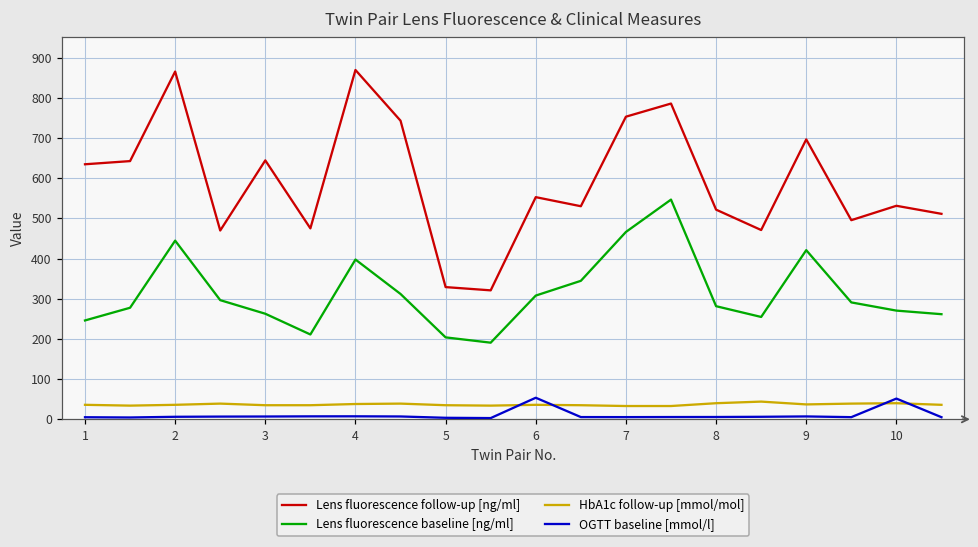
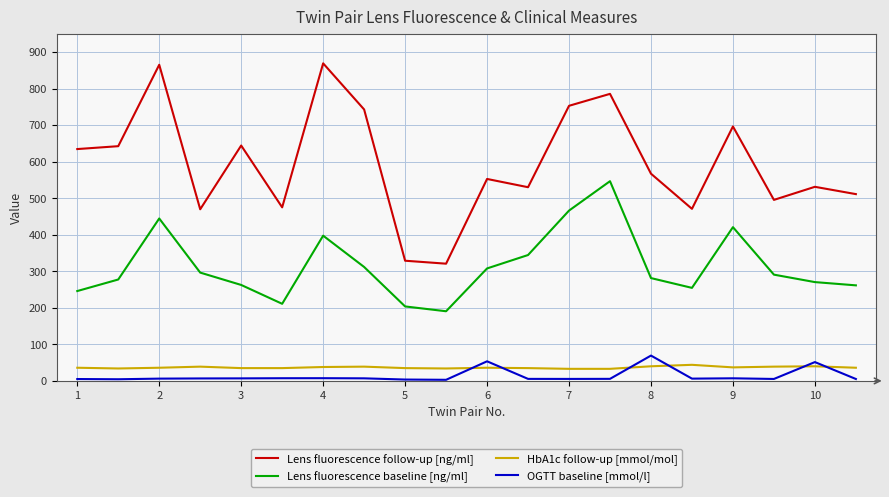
  {
    "Lens fluorescence follow-up [ng/ml]": {
      "2": 870,
      "4": 870,
      "6": 550,
-     "8": 520,
+     "8": 570,
      "10": 530
    },
    "Lens fluorescence baseline [ng/ml]": {
      "2": 440,
      "4": 400,
      "6": 310,
      "8": 280,
      "10": 270
    },
    "HbA1c follow-up [mmol/mol]": {
      "2": 40,
      "4": 40,
      "6": 40,
      "8": 40,
      "10": 40
    },
    "OGTT baseline [mmol/l]": {
      "2": 10,
      "4": 10,
      "6": 50,
-     "8": 10,
+     "8": 70,
      "10": 50
    }
  }
